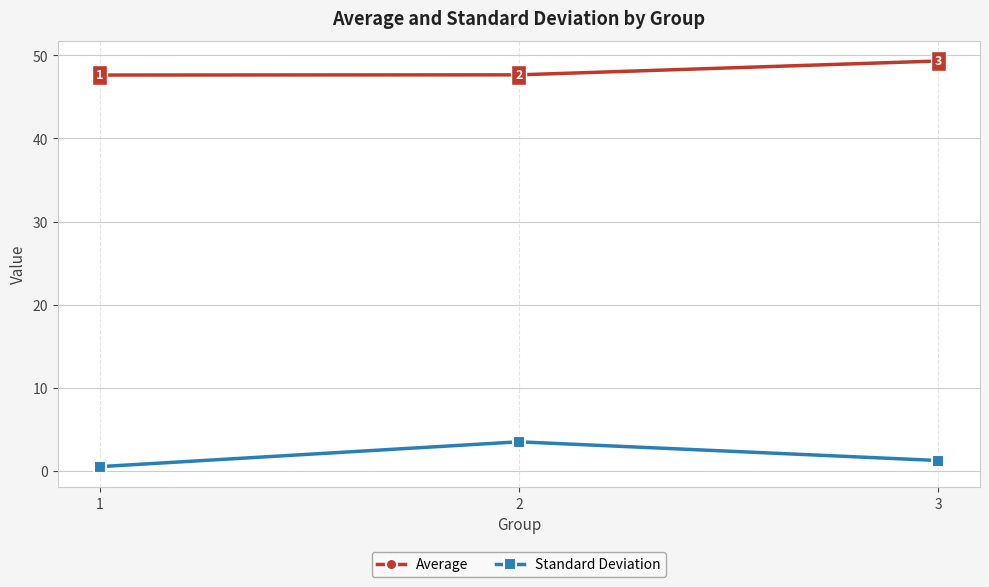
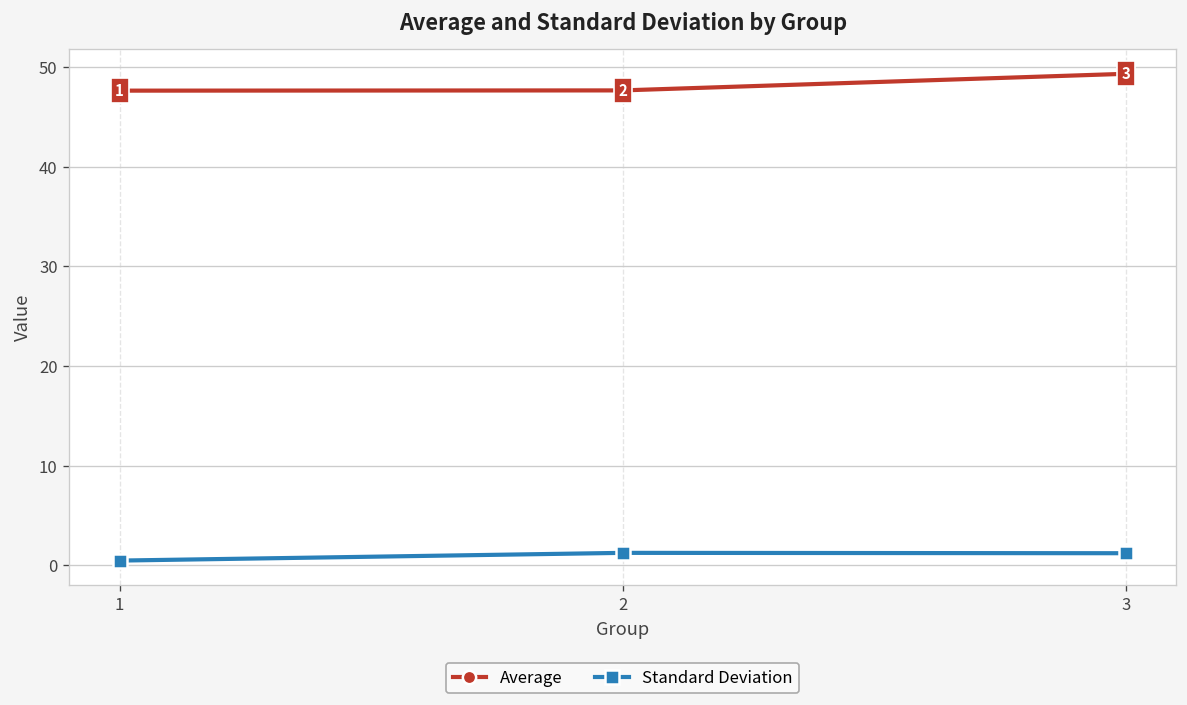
  {
    "Standard Deviation": {
      "1": 0,
-     "2": 3,
+     "2": 1,
      "3": 1
    }
  }
